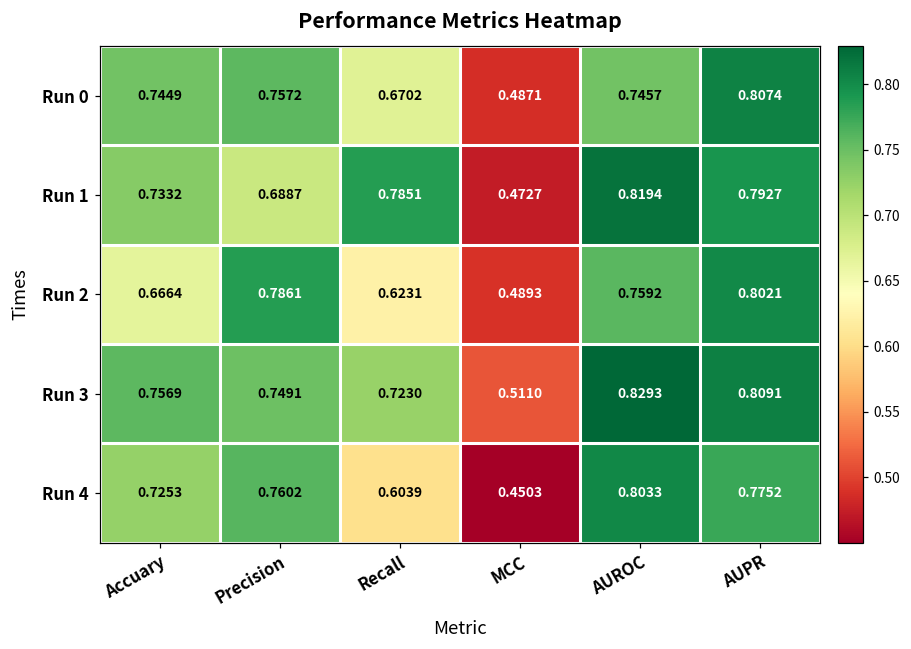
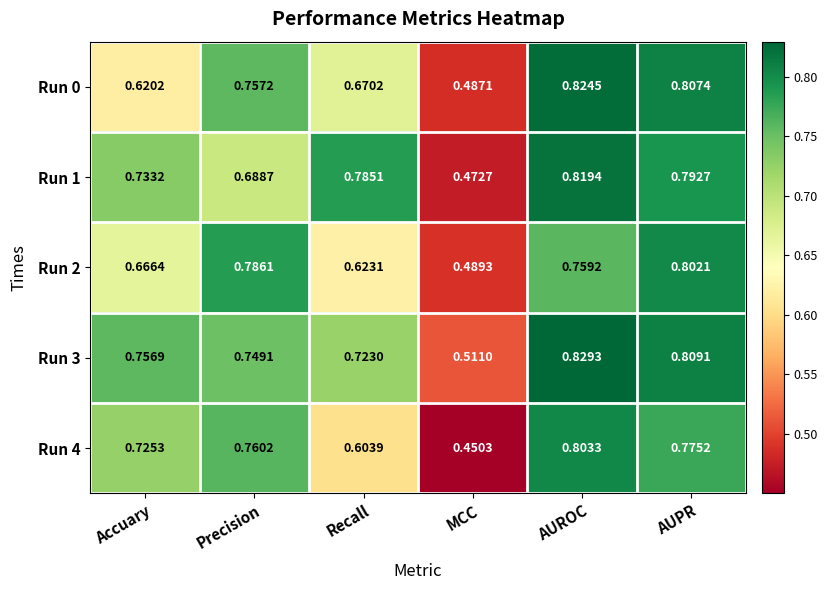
  {
    "Run 0": {
-     "Accuary": 0.7449,
+     "Accuary": 0.6202,
      "Precision": 0.7572,
      "Recall": 0.6702,
      "MCC": 0.4871,
-     "AUROC": 0.7457,
+     "AUROC": 0.8245,
      "AUPR": 0.8074
    },
    "Run 1": {
      "Accuary": 0.7332,
      "Precision": 0.6887,
      "Recall": 0.7851,
      "MCC": 0.4727,
      "AUROC": 0.8194,
      "AUPR": 0.7927
    },
    "Run 2": {
      "Accuary": 0.6664,
      "Precision": 0.7861,
      "Recall": 0.6231,
      "MCC": 0.4893,
      "AUROC": 0.7592,
      "AUPR": 0.8021
    },
    "Run 3": {
      "Accuary": 0.7569,
      "Precision": 0.7491,
      "Recall": 0.7230,
      "MCC": 0.5110,
      "AUROC": 0.8293,
      "AUPR": 0.8091
    },
    "Run 4": {
      "Accuary": 0.7253,
      "Precision": 0.7602,
      "Recall": 0.6039,
      "MCC": 0.4503,
      "AUROC": 0.8033,
      "AUPR": 0.7752
    }
  }
